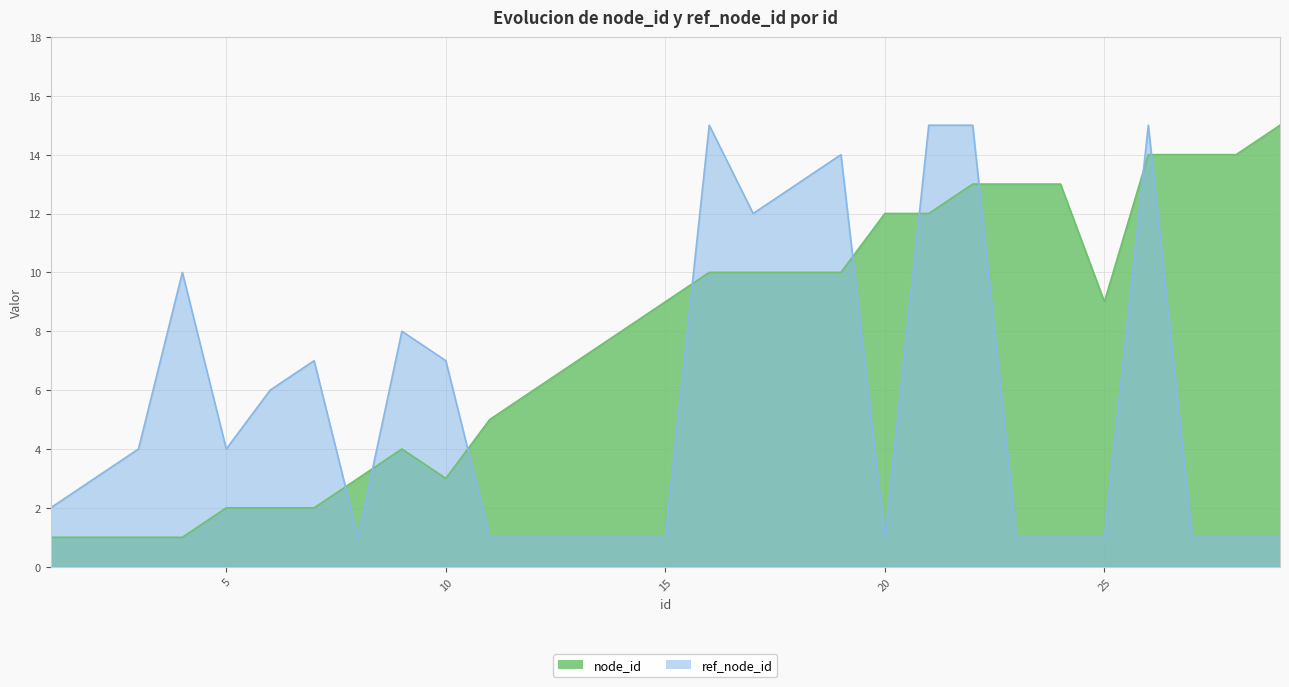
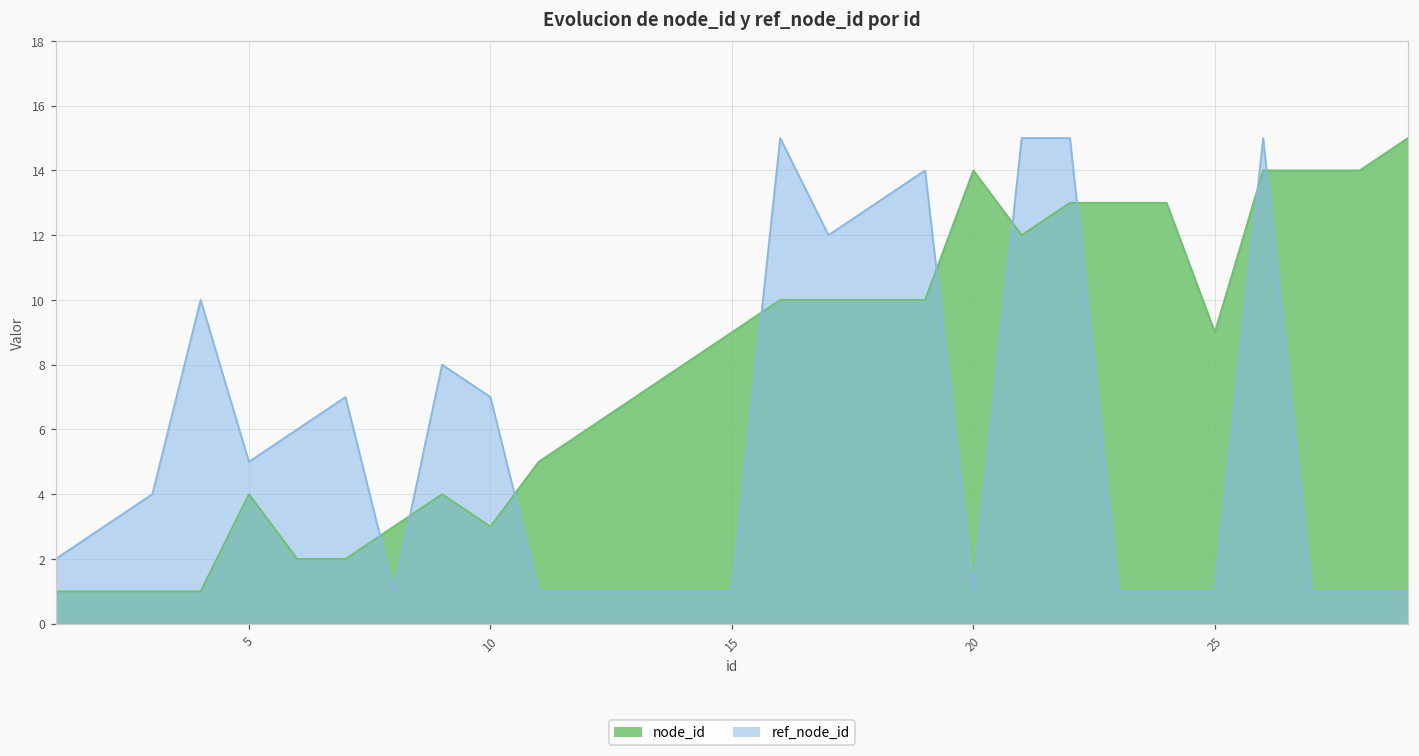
  {
    "node_id": {
-     "5": 2,
+     "5": 4,
      "10": 3,
      "15": 9,
-     "20": 12,
+     "20": 14,
      "25": 9
    },
    "ref_node_id": {
-     "5": 4,
+     "5": 5,
      "10": 7,
      "15": 1,
      "20": 1,
      "25": 1
    }
  }
